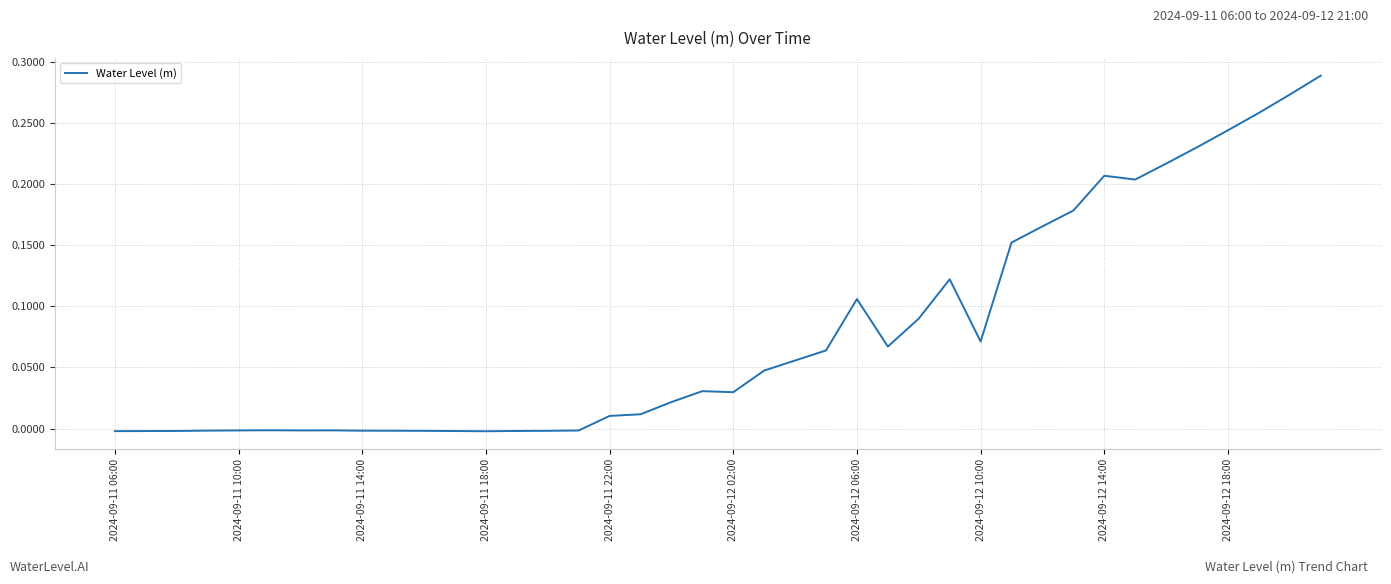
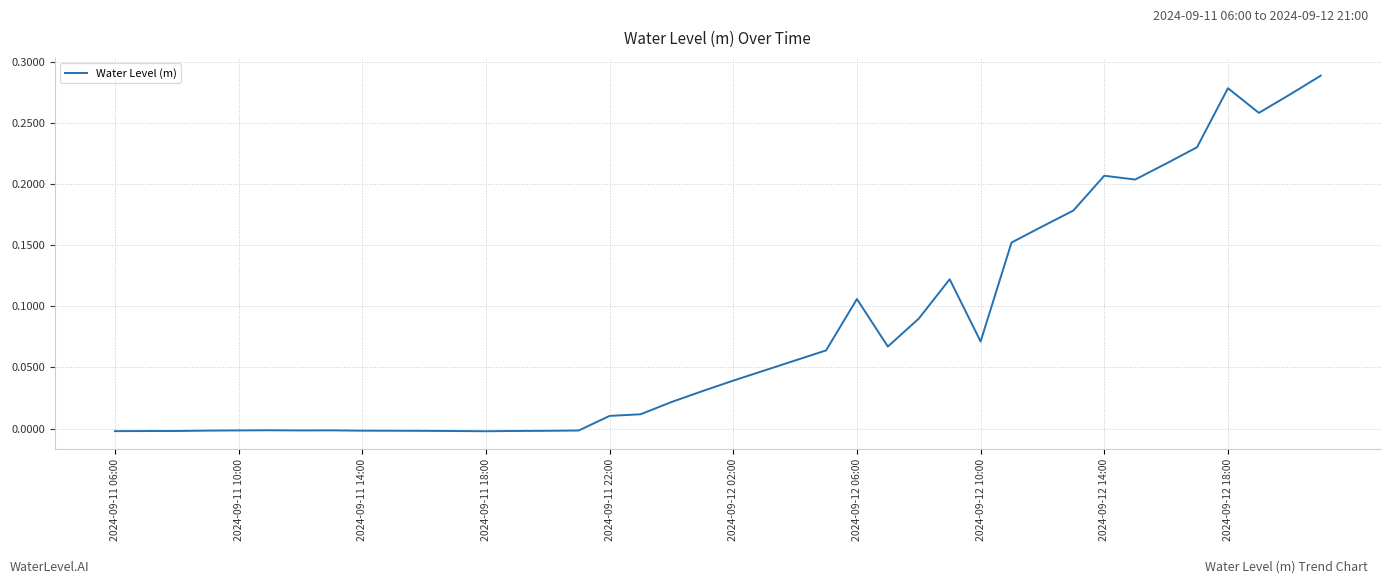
  {
    "2024-09-11 06:00": -0.002,
    "2024-09-11 10:00": -0.002,
    "2024-09-11 14:00": -0.002,
    "2024-09-11 18:00": -0.002,
    "2024-09-11 22:00": 0.010,
-   "2024-09-12 02:00": 0.030,
+   "2024-09-12 02:00": 0.039,
    "2024-09-12 06:00": 0.106,
    "2024-09-12 10:00": 0.071,
    "2024-09-12 14:00": 0.207,
-   "2024-09-12 18:00": 0.244
+   "2024-09-12 18:00": 0.278
  }
